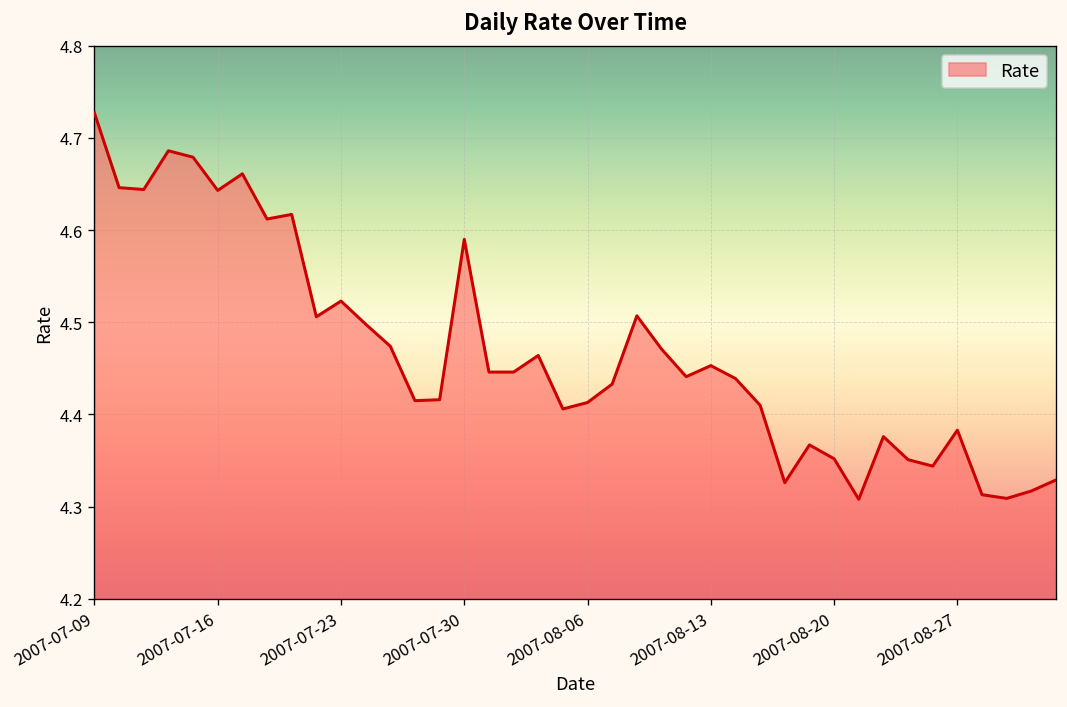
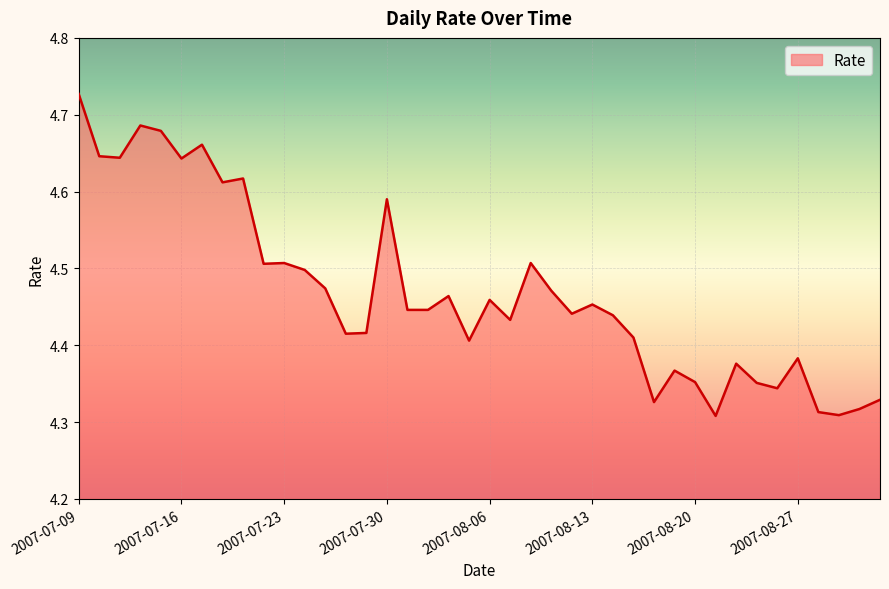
  {
    "2007-07-09": 4.73,
    "2007-07-16": 4.64,
-   "2007-07-23": 4.52,
+   "2007-07-23": 4.51,
    "2007-07-30": 4.59,
-   "2007-08-06": 4.41,
+   "2007-08-06": 4.46,
    "2007-08-13": 4.45,
    "2007-08-20": 4.35,
    "2007-08-27": 4.38
  }
